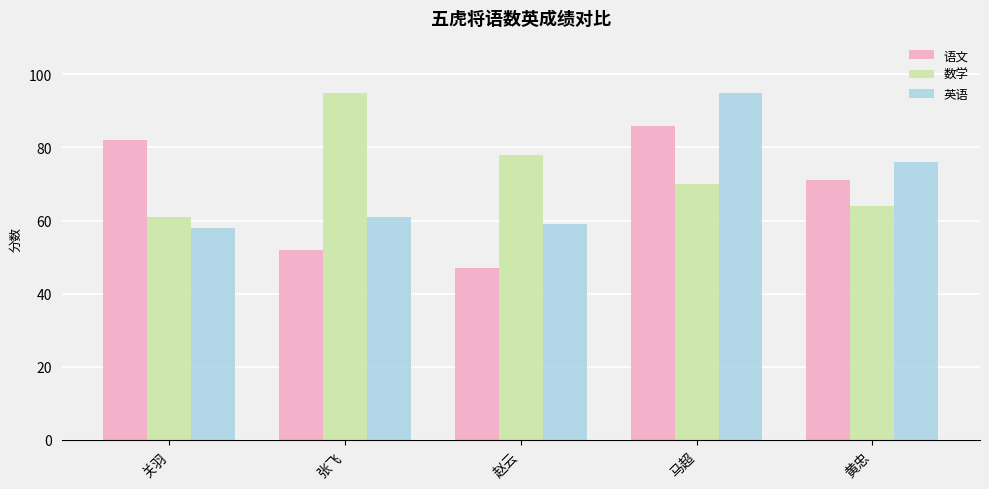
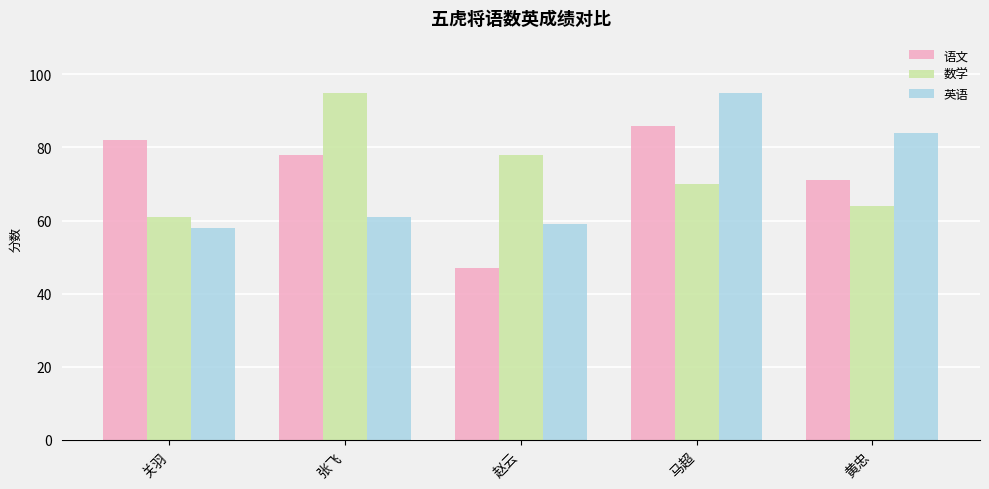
  {
    "语文": {
      "关羽": 82,
-     "张飞": 52,
+     "张飞": 78,
      "赵云": 47,
      "马超": 86,
      "黄忠": 71
    },
    "数学": {
      "关羽": 61,
      "张飞": 95,
      "赵云": 78,
      "马超": 70,
      "黄忠": 64
    },
    "英语": {
      "关羽": 58,
      "张飞": 61,
      "赵云": 59,
      "马超": 95,
-     "黄忠": 76
+     "黄忠": 84
    }
  }
